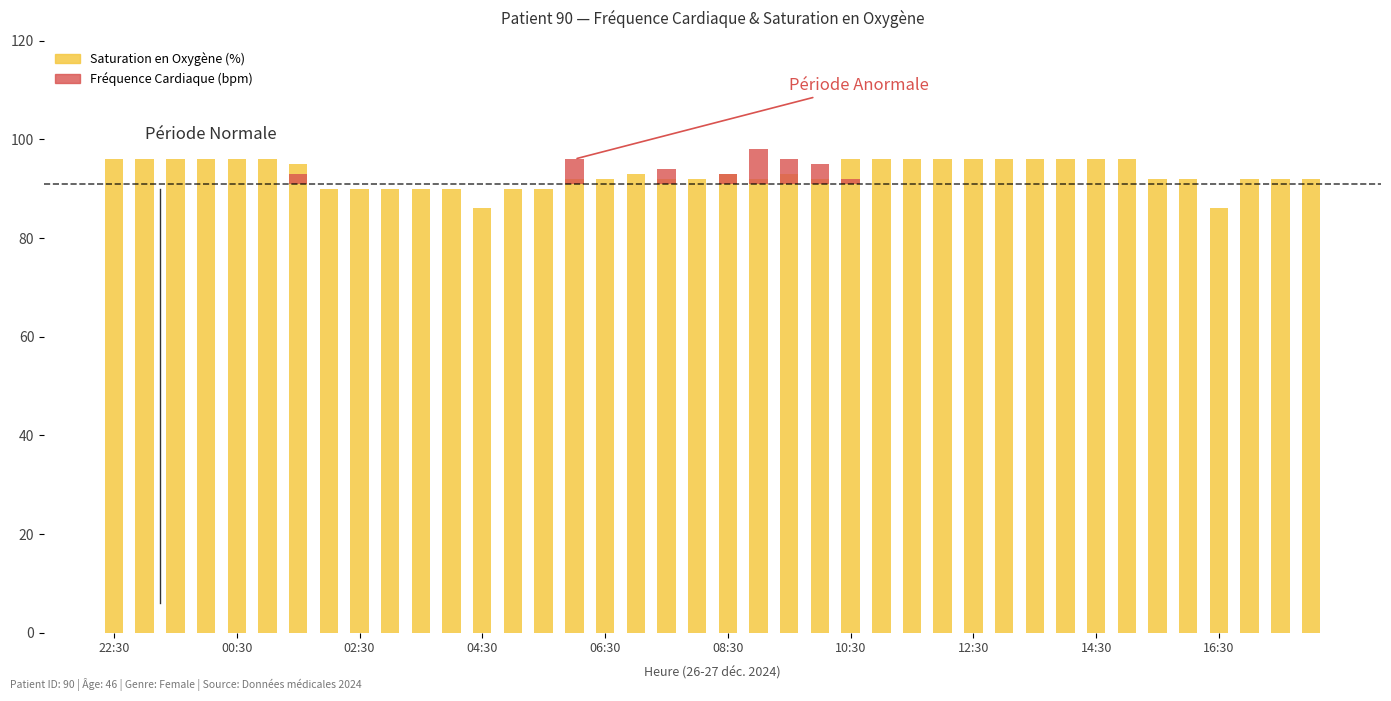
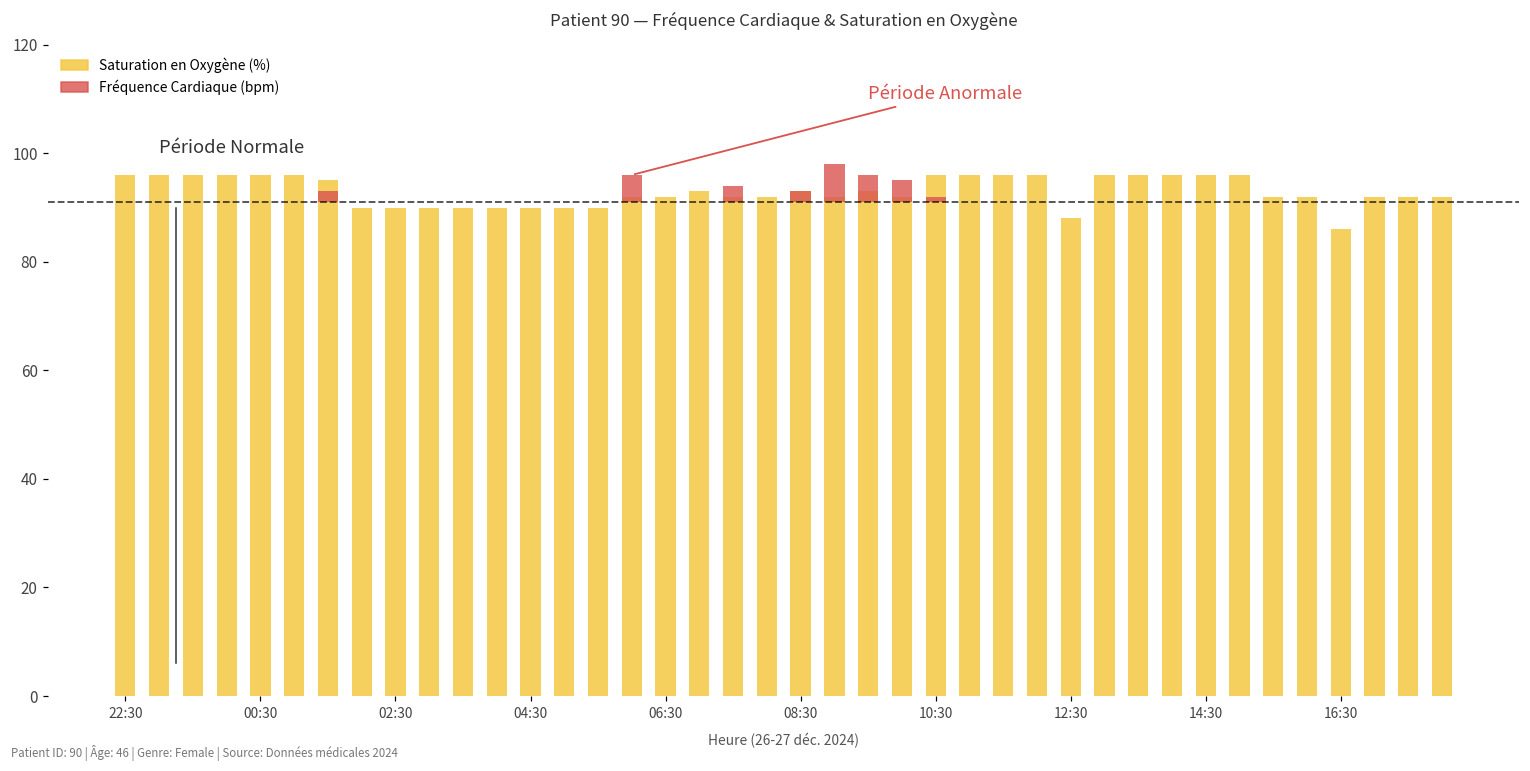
  {
    "Saturation en Oxygène (%)": {
      "22:30": 96,
      "00:30": 96,
      "02:30": 90,
-     "04:30": 86,
+     "04:30": 90,
      "06:30": 92,
      "08:30": 93,
      "10:30": 96,
-     "12:30": 96,
+     "12:30": 88,
      "14:30": 96,
      "16:30": 86
    },
    "Fréquence Cardiaque (bpm)": {
      "08:30": 93
    }
  }
